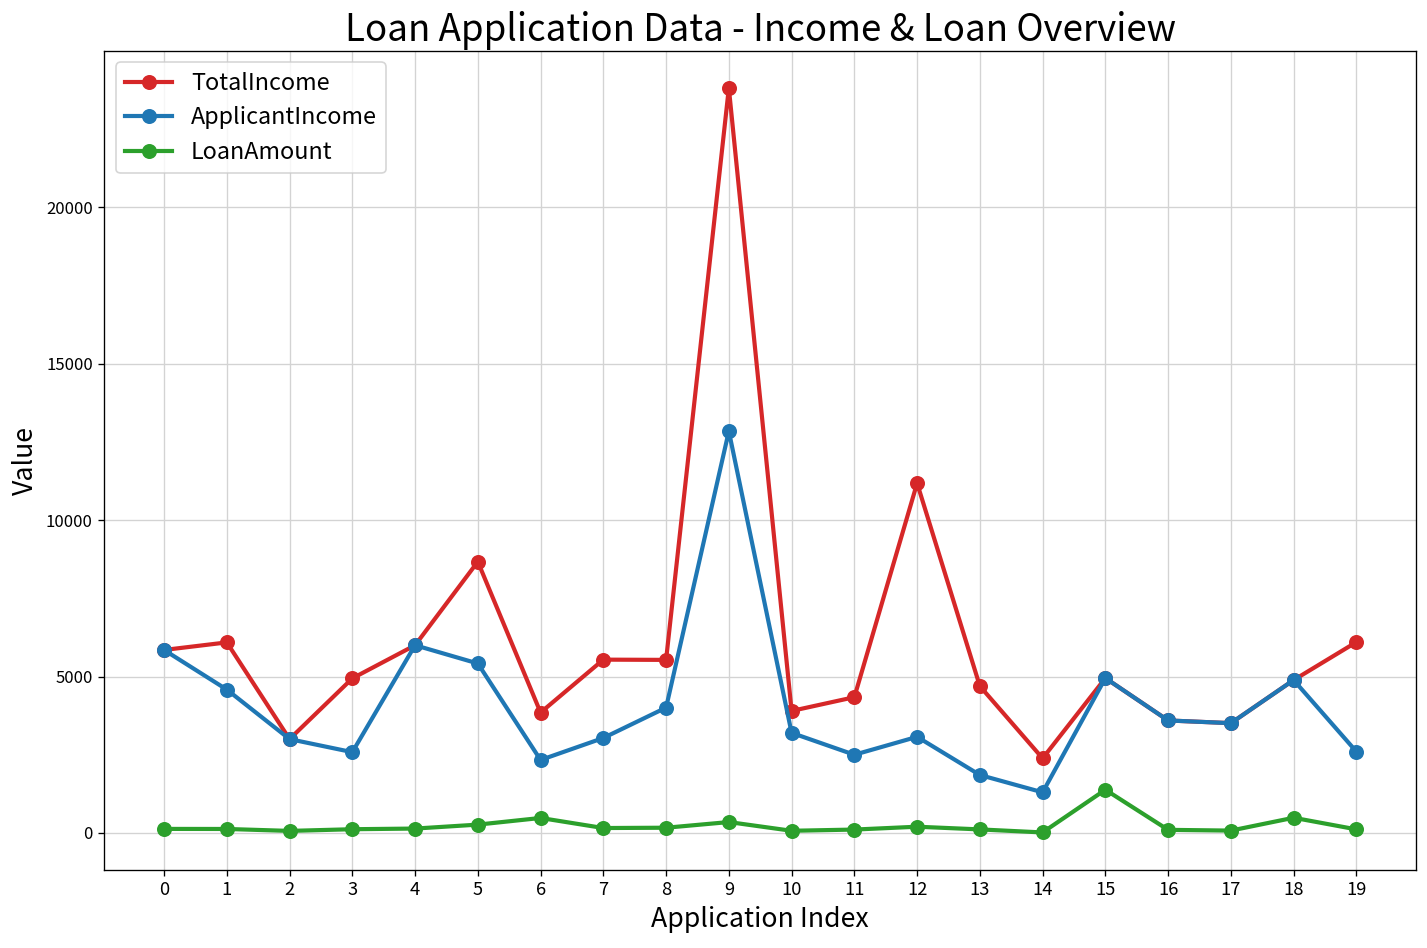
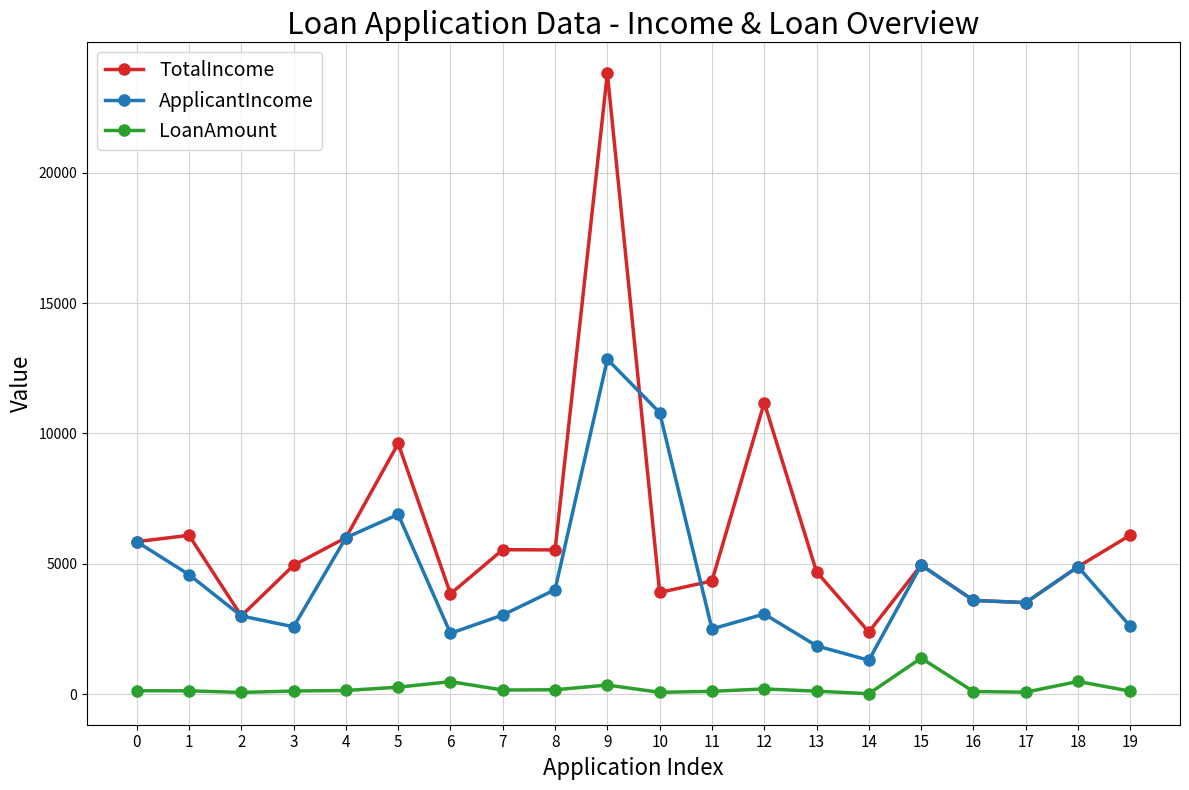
  {
    "TotalIncome": {
      "1": 6100,
      "3": 4900,
-     "5": 8700,
+     "5": 9600,
      "6": 3800,
      "7": 5500,
      "8": 5500,
      "9": 23800,
      "10": 3900,
      "11": 4300,
      "12": 11200,
      "13": 4700,
      "14": 2400,
      "19": 6100
    },
    "ApplicantIncome": {
      "1": 4600,
      "3": 2600,
-     "5": 5400,
+     "5": 6900,
      "6": 2300,
      "7": 3000,
      "8": 4000,
      "9": 12800,
-     "10": 3200,
+     "10": 10800,
      "11": 2500,
      "12": 3100,
      "13": 1900,
      "14": 1300,
      "19": 2600
    },
    "LoanAmount": {
      "0": 100,
      "1": 100,
      "2": 100,
      "3": 100,
      "4": 100,
      "5": 300,
      "6": 500,
      "7": 200,
      "8": 200,
      "9": 300,
      "10": 100,
      "11": 100,
      "12": 200,
      "13": 100,
      "14": 0,
      "15": 1400,
      "16": 100,
      "17": 100,
      "18": 500,
      "19": 100
    }
  }
